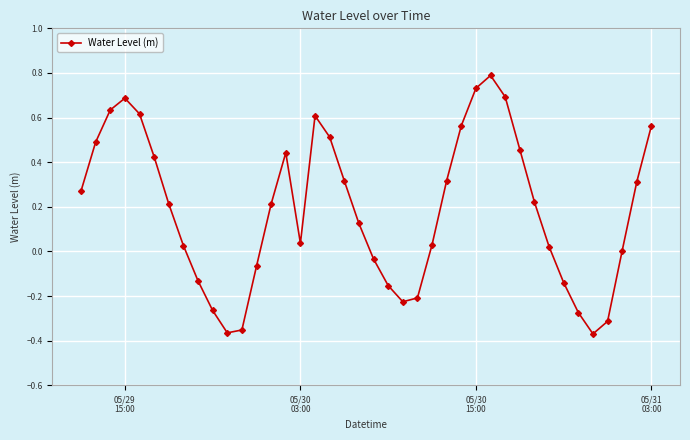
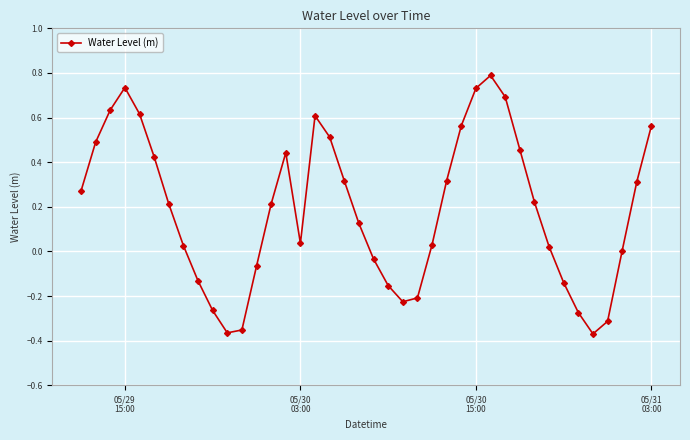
  {
-   "05/29 15:00": 0.69,
+   "05/29 15:00": 0.73,
    "05/30 03:00": 0.04,
    "05/30 15:00": 0.73,
    "05/31 03:00": 0.56
  }
